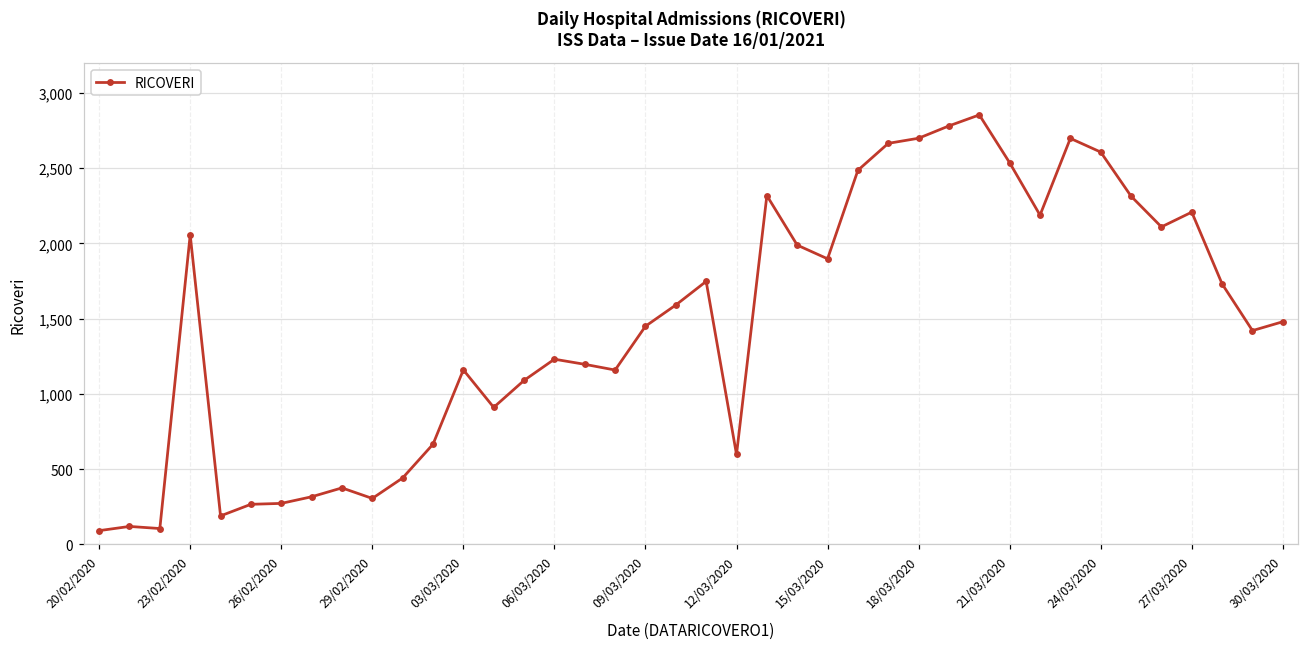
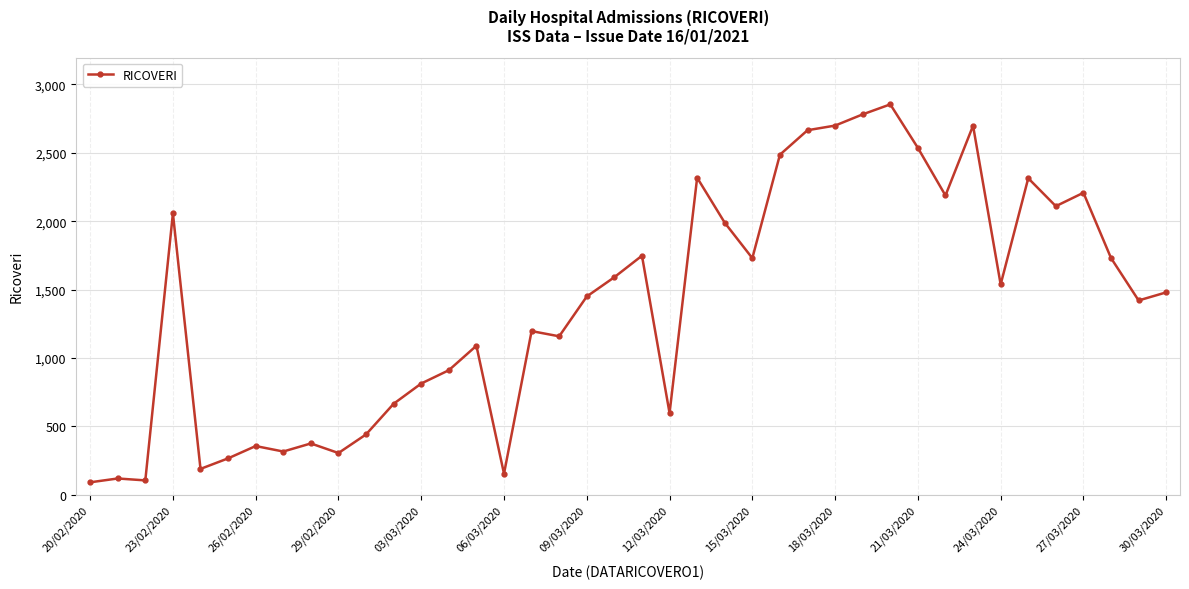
  {
    "20/02/2020": "90",
    "23/02/2020": "2,060",
-   "26/02/2020": "270",
+   "26/02/2020": "360",
    "29/02/2020": "310",
-   "03/03/2020": "1,160",
-   "06/03/2020": "1,230",
+   "03/03/2020": "810",
+   "06/03/2020": "160",
    "09/03/2020": "1,450",
    "12/03/2020": "600",
-   "15/03/2020": "1,900",
+   "15/03/2020": "1,730",
    "18/03/2020": "2,700",
    "21/03/2020": "2,540",
-   "24/03/2020": "2,610",
+   "24/03/2020": "1,540",
    "27/03/2020": "2,210",
    "30/03/2020": "1,480"
  }
